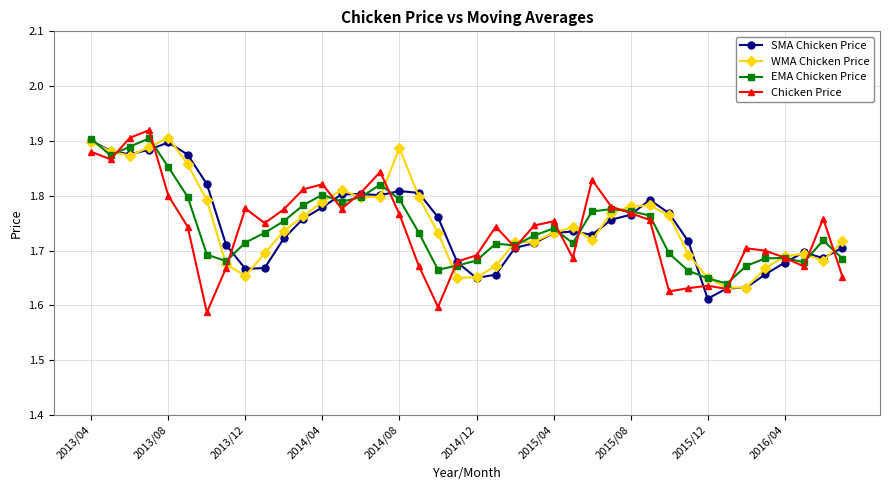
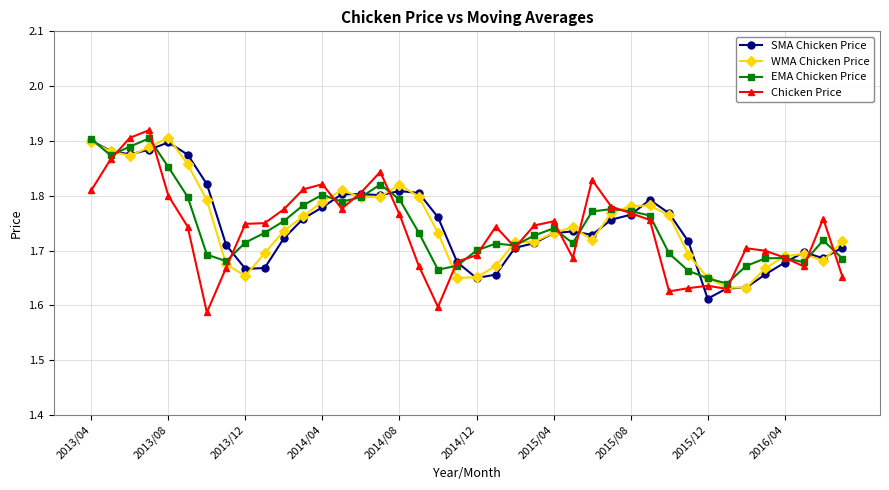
  {
    "SMA Chicken Price": {
      "2013/08": 1.90,
      "2013/12": 1.67,
      "2014/04": 1.78,
      "2014/08": 1.81,
      "2015/12": 1.61,
      "2016/04": 1.68
    },
    "WMA Chicken Price": {
      "2013/08": 1.91,
      "2013/12": 1.65,
      "2014/04": 1.79,
-     "2014/08": 1.89,
+     "2014/08": 1.82,
      "2015/08": 1.78
    },
    "EMA Chicken Price": {
      "2013/08": 1.85,
      "2013/12": 1.71,
      "2014/04": 1.80,
      "2014/08": 1.79,
-     "2014/12": 1.68,
+     "2014/12": 1.70,
      "2015/04": 1.74
    },
    "Chicken Price": {
-     "2013/04": 1.88,
+     "2013/04": 1.81,
      "2013/08": 1.80,
-     "2013/12": 1.78,
+     "2013/12": 1.75,
      "2014/04": 1.82,
      "2014/08": 1.77,
      "2014/12": 1.69,
      "2015/04": 1.75,
      "2015/12": 1.64
    }
  }
